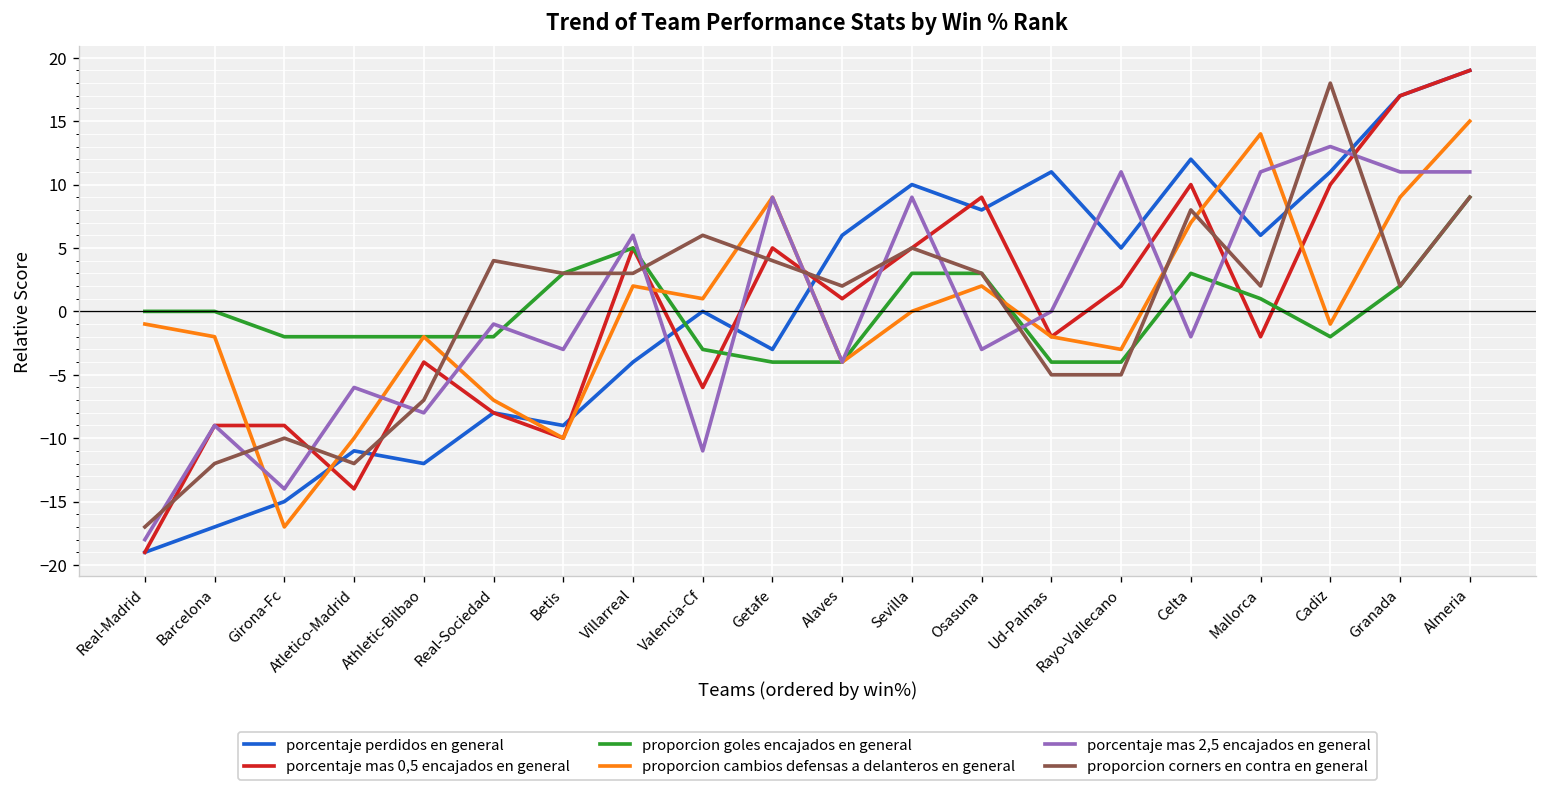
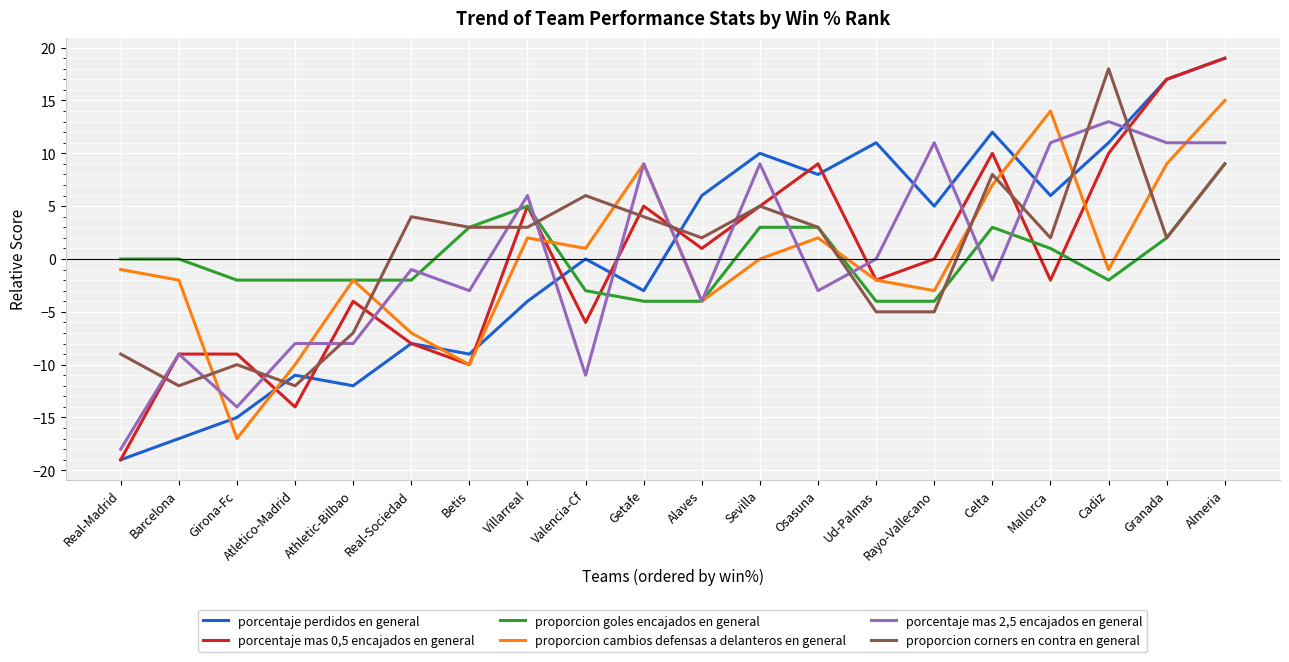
  {
    "porcentaje perdidos en general": {
      "Barcelona": -17,
      "Girona-Fc": -15,
      "Atletico-Madrid": -11,
      "Athletic-Bilbao": -12,
      "Betis": -9,
      "Villarreal": -4,
      "Valencia-Cf": 0,
      "Getafe": -3,
      "Alaves": 6,
      "Sevilla": 10,
      "Osasuna": 8,
      "Ud-Palmas": 11,
      "Rayo-Vallecano": 5,
      "Celta": 12,
      "Mallorca": 6,
      "Cadiz": 11
    },
    "porcentaje mas 0,5 encajados en general": {
      "Girona-Fc": -9,
      "Atletico-Madrid": -14,
      "Athletic-Bilbao": -4,
      "Valencia-Cf": -6,
      "Getafe": 5,
      "Alaves": 1,
      "Osasuna": 9,
-     "Rayo-Vallecano": 2,
+     "Rayo-Vallecano": 0,
      "Celta": 10,
      "Mallorca": -2,
      "Cadiz": 10
    },
    "proporcion goles encajados en general": {
      "Real-Madrid": 0,
      "Barcelona": 0,
      "Girona-Fc": -2,
      "Atletico-Madrid": -2,
      "Real-Sociedad": -2,
      "Valencia-Cf": -3,
      "Getafe": -4,
      "Sevilla": 3,
      "Ud-Palmas": -4,
      "Rayo-Vallecano": -4,
      "Celta": 3,
      "Mallorca": 1,
      "Cadiz": -2
    },
    "proporcion cambios defensas a delanteros en general": {
      "Real-Madrid": -1,
      "Barcelona": -2,
      "Girona-Fc": -17,
      "Atletico-Madrid": -10,
      "Real-Sociedad": -7,
      "Villarreal": 2,
      "Valencia-Cf": 1,
      "Sevilla": 0,
      "Osasuna": 2,
      "Rayo-Vallecano": -3,
      "Celta": 7,
      "Mallorca": 14,
      "Cadiz": -1,
      "Granada": 9,
      "Almeria": 15
    },
    "porcentaje mas 2,5 encajados en general": {
      "Real-Madrid": -18,
      "Girona-Fc": -14,
-     "Atletico-Madrid": -6,
+     "Atletico-Madrid": -8,
      "Athletic-Bilbao": -8,
      "Real-Sociedad": -1,
      "Betis": -3,
      "Villarreal": 6,
      "Valencia-Cf": -11,
      "Sevilla": 9,
      "Osasuna": -3,
      "Ud-Palmas": 0,
      "Rayo-Vallecano": 11,
      "Celta": -2,
      "Mallorca": 11,
      "Cadiz": 13,
      "Granada": 11,
      "Almeria": 11
    },
    "proporcion corners en contra en general": {
-     "Real-Madrid": -17,
+     "Real-Madrid": -9,
      "Barcelona": -12,
      "Girona-Fc": -10,
      "Atletico-Madrid": -12,
      "Athletic-Bilbao": -7,
      "Real-Sociedad": 4,
      "Villarreal": 3,
      "Valencia-Cf": 6,
      "Getafe": 4,
      "Alaves": 2,
      "Ud-Palmas": -5,
      "Rayo-Vallecano": -5,
      "Celta": 8,
      "Mallorca": 2,
      "Cadiz": 18
    }
  }
